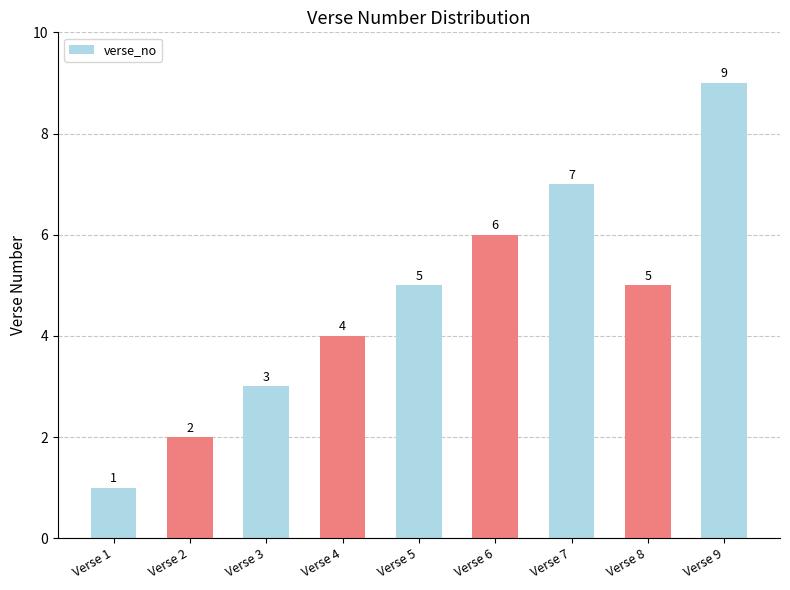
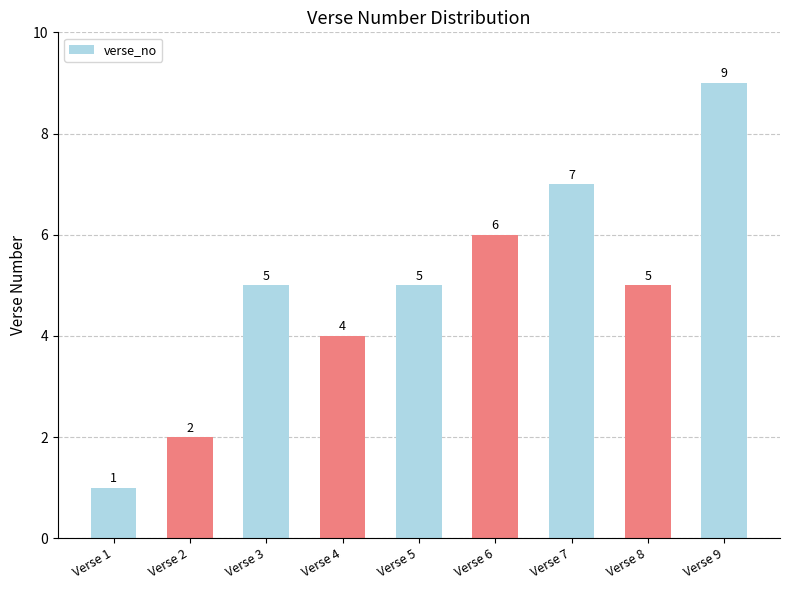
  {
    "Verse 1": 1,
    "Verse 2": 2,
-   "Verse 3": 3,
+   "Verse 3": 5,
    "Verse 4": 4,
    "Verse 5": 5,
    "Verse 6": 6,
    "Verse 7": 7,
    "Verse 8": 5,
    "Verse 9": 9
  }
